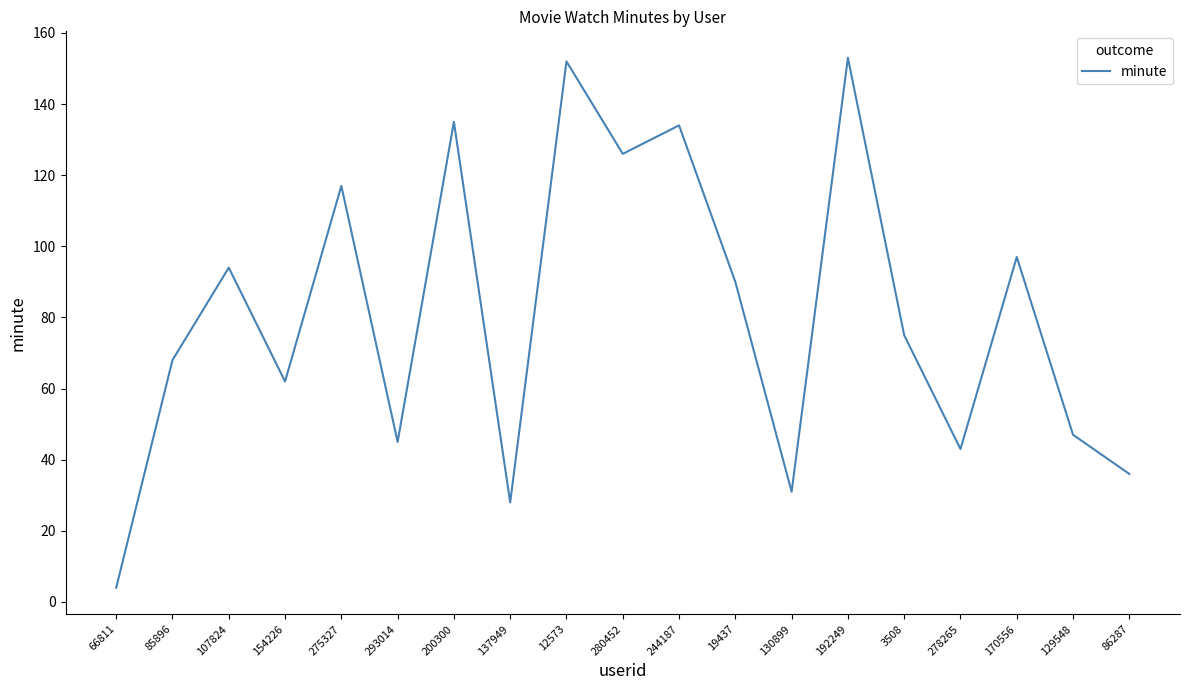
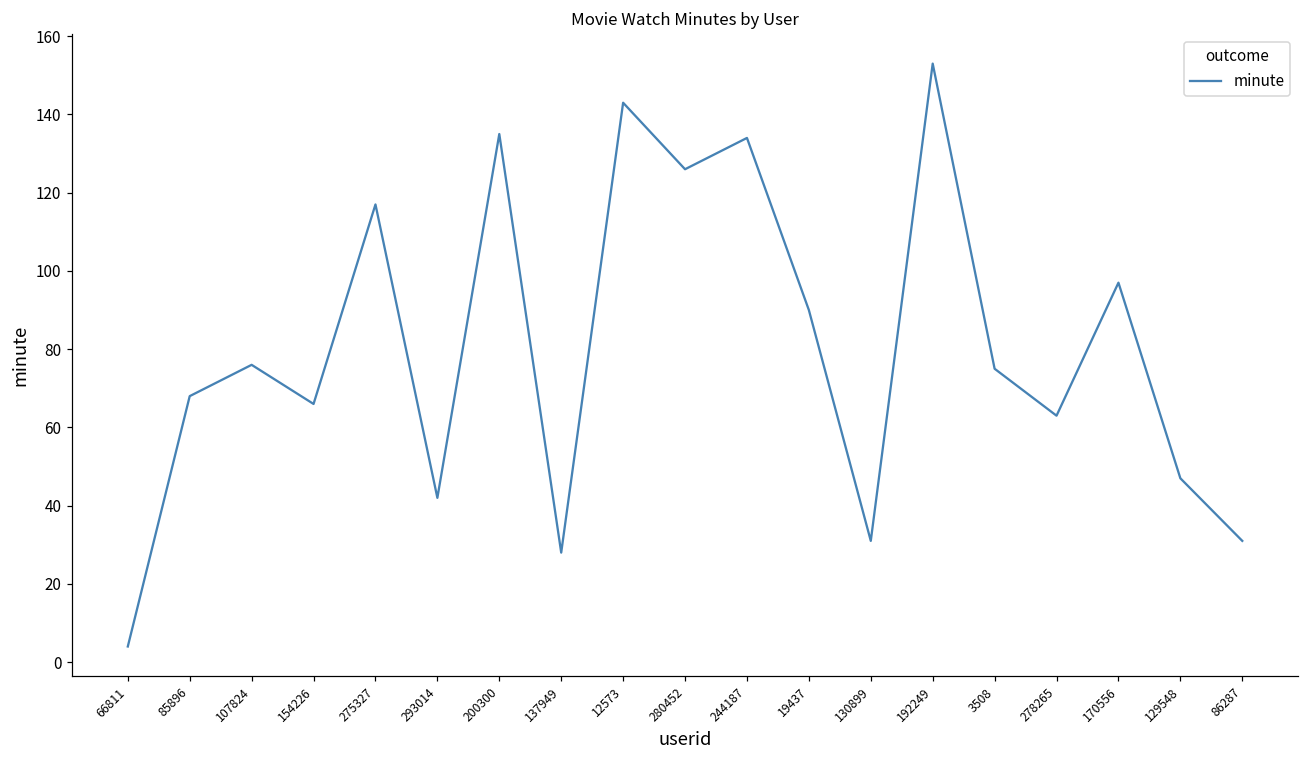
  {
    "66811": 4,
    "85896": 68,
-   "107824": 94,
-   "154226": 62,
+   "107824": 76,
+   "154226": 66,
    "275327": 117,
-   "293014": 45,
+   "293014": 42,
    "200300": 135,
    "137949": 28,
-   "12573": 152,
+   "12573": 143,
    "280452": 126,
    "244187": 134,
    "19437": 90,
    "130899": 31,
    "192249": 153,
    "3508": 75,
-   "278265": 43,
+   "278265": 63,
    "170556": 97,
    "129548": 47,
-   "86287": 36
+   "86287": 31
  }
